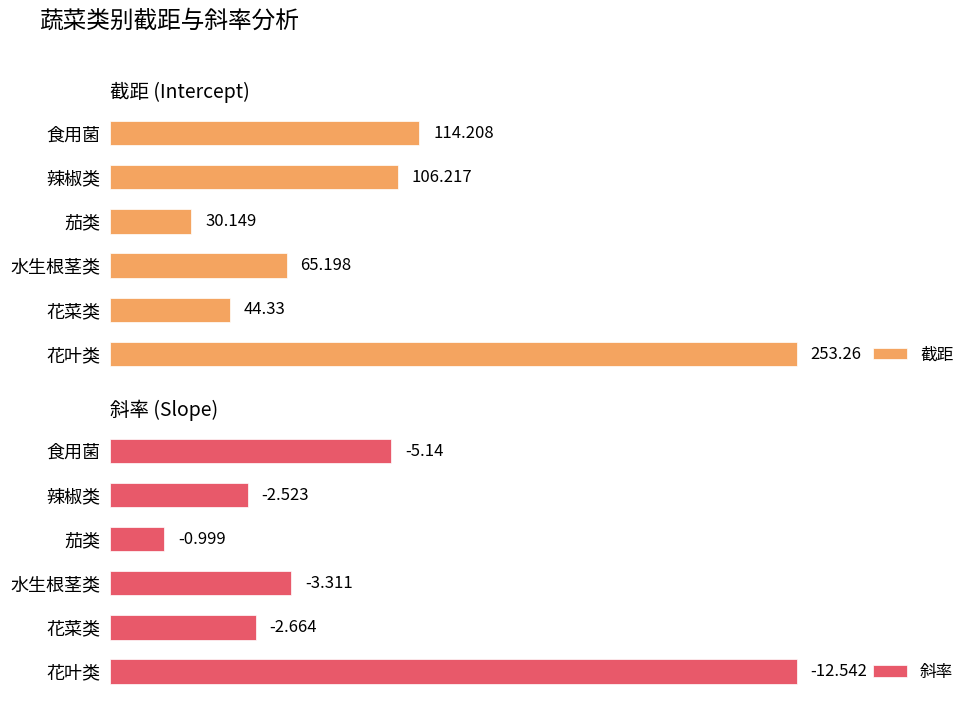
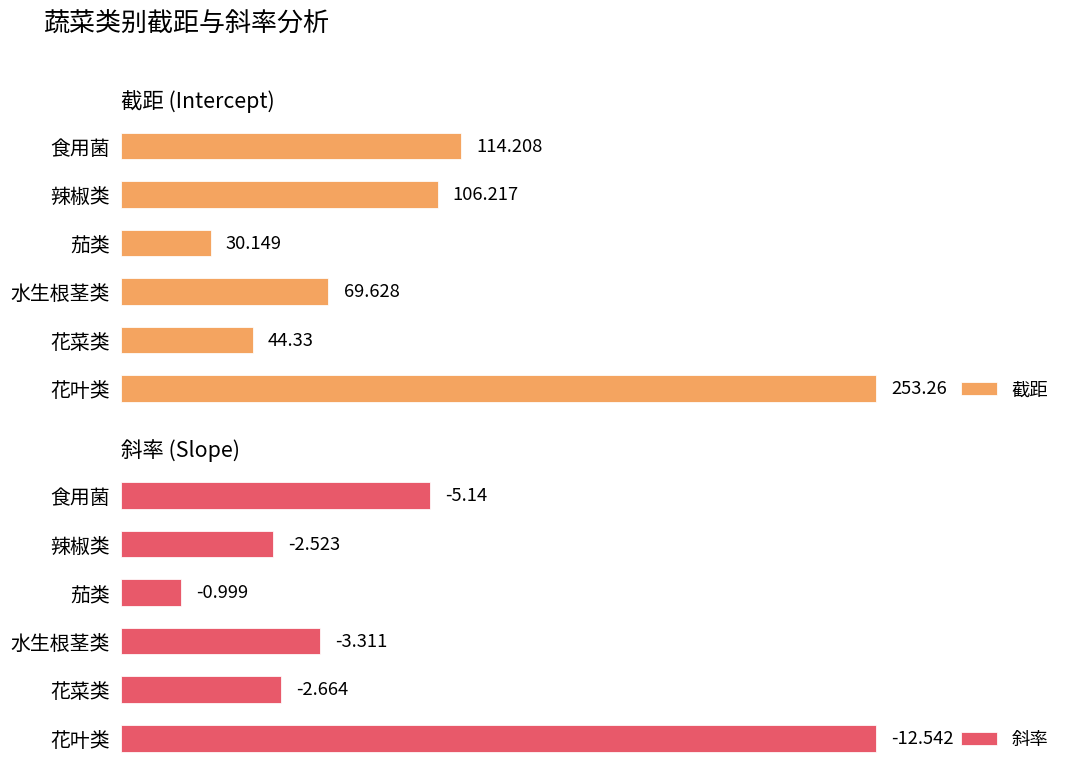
  {
    "截距 (Intercept)": {
      "食用菌": 114.208,
      "辣椒类": 106.217,
      "茄类": 30.149,
-     "水生根茎类": 65.198,
+     "水生根茎类": 69.628,
      "花菜类": 44.33,
      "花叶类": 253.26
    }
  }
